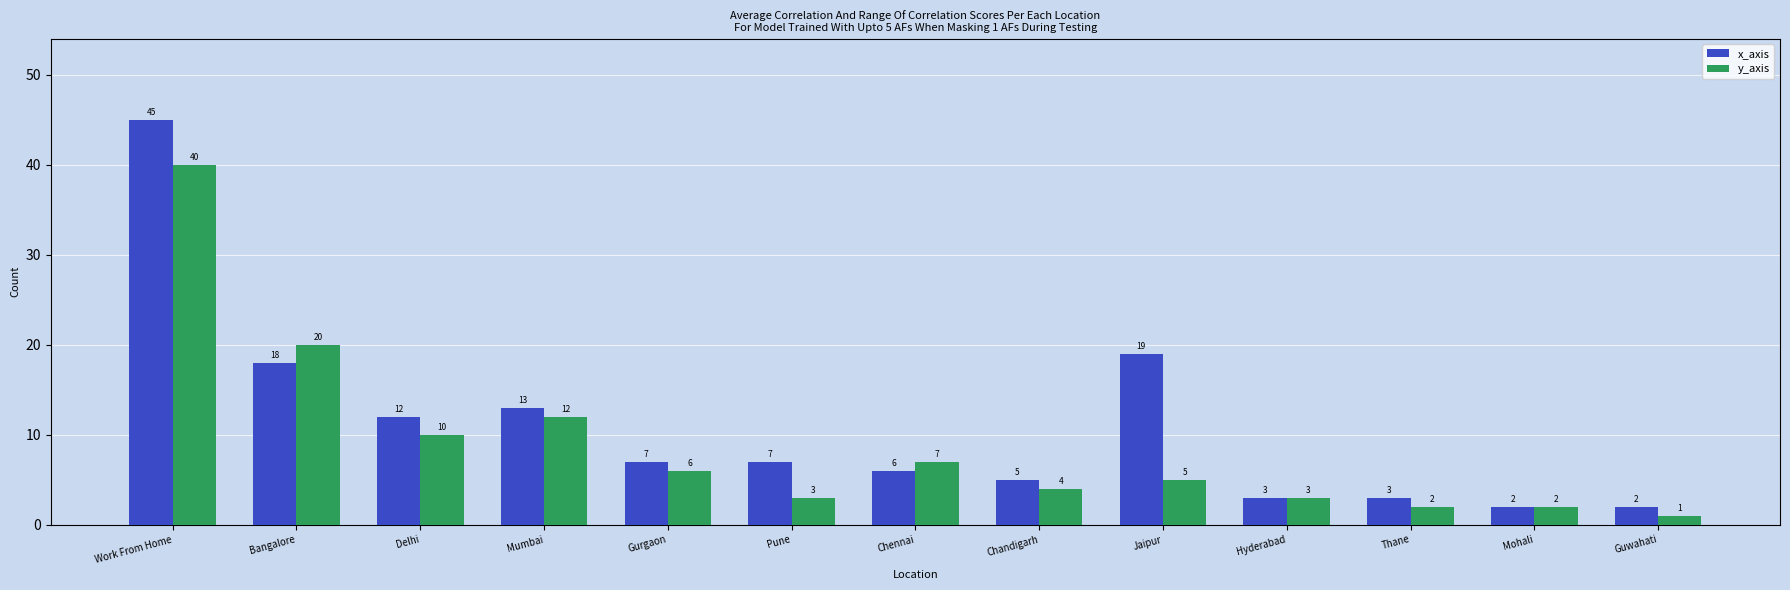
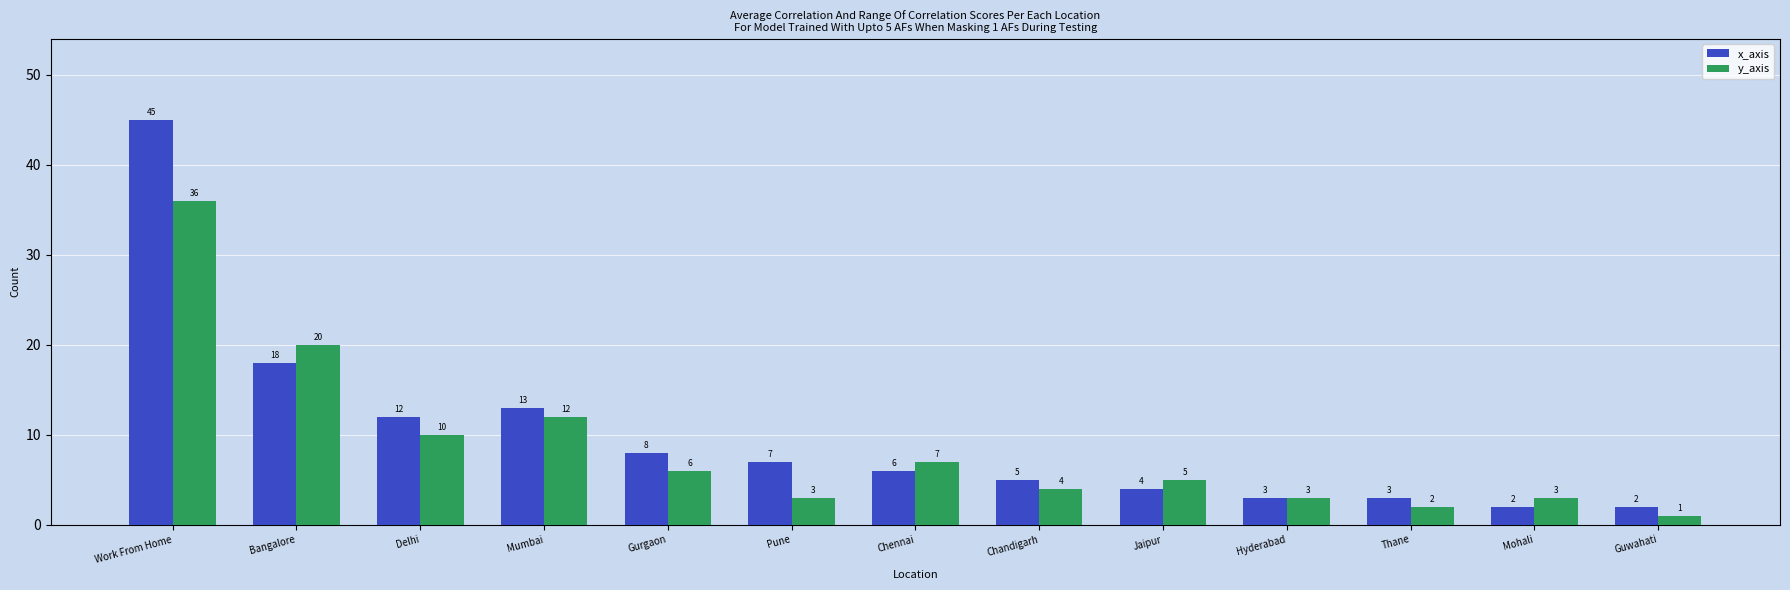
  {
    "x_axis": {
      "Work From Home": 45,
      "Bangalore": 18,
      "Delhi": 12,
      "Mumbai": 13,
-     "Gurgaon": 7,
+     "Gurgaon": 8,
      "Pune": 7,
      "Chennai": 6,
      "Chandigarh": 5,
-     "Jaipur": 19,
+     "Jaipur": 4,
      "Hyderabad": 3,
      "Thane": 3,
      "Mohali": 2,
      "Guwahati": 2
    },
    "y_axis": {
-     "Work From Home": 40,
+     "Work From Home": 36,
      "Bangalore": 20,
      "Delhi": 10,
      "Mumbai": 12,
      "Gurgaon": 6,
      "Pune": 3,
      "Chennai": 7,
      "Chandigarh": 4,
      "Jaipur": 5,
      "Hyderabad": 3,
      "Thane": 2,
-     "Mohali": 2,
+     "Mohali": 3,
      "Guwahati": 1
    }
  }
